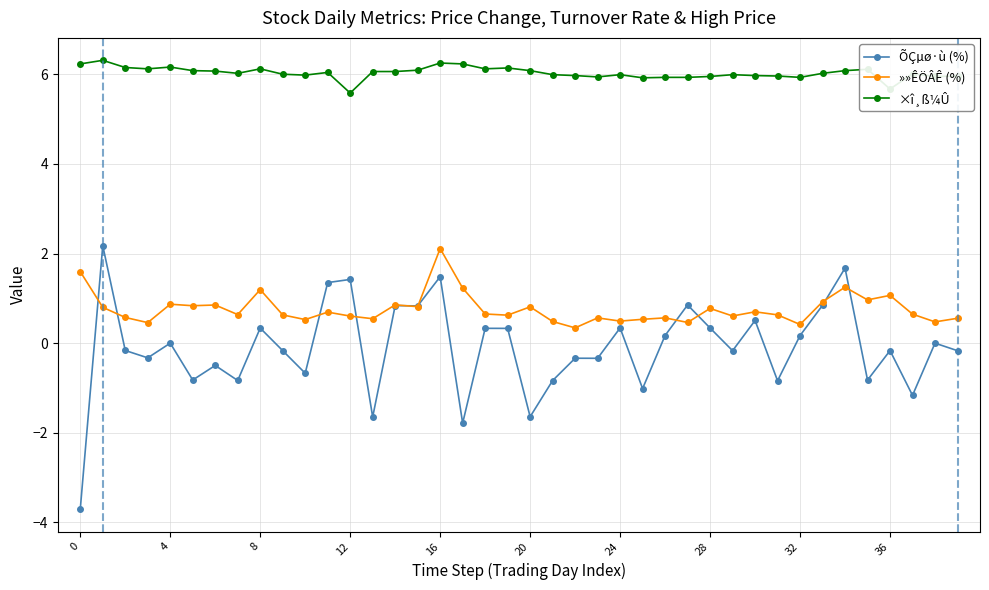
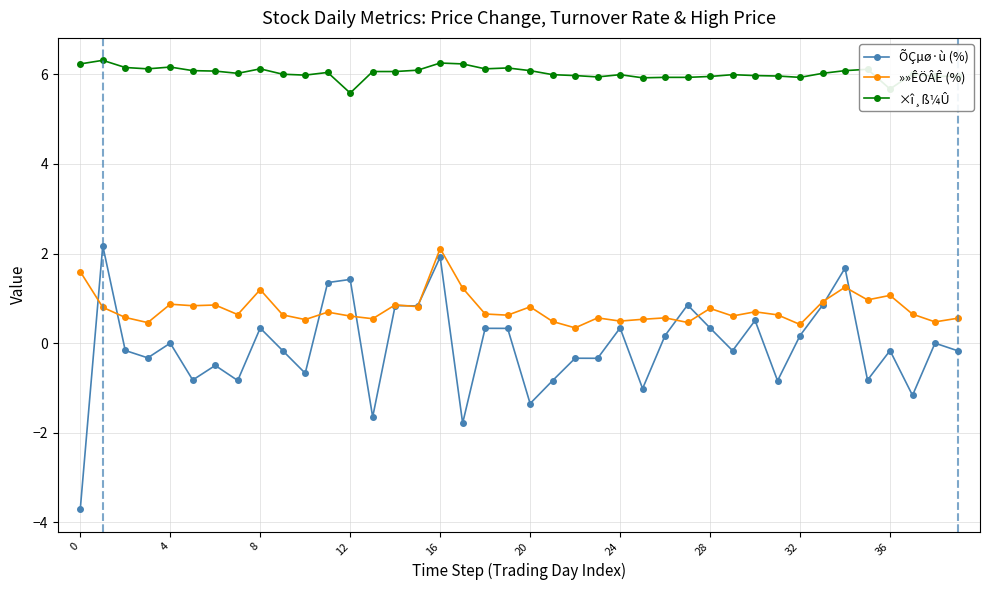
  {
    "ÕÇµø·ù (%)": {
      "0": -3.7,
      "4": 0.0,
      "8": 0.3,
      "12": 1.4,
-     "16": 1.5,
-     "20": -1.6,
+     "16": 1.9,
+     "20": -1.3,
      "24": 0.3,
      "28": 0.3,
      "32": 0.2,
      "36": -0.2
    },
    "»»ÊÖÂÊ (%)": {
      "0": 1.6,
      "4": 0.9,
      "8": 1.2,
      "12": 0.6,
      "16": 2.1,
      "20": 0.8,
      "24": 0.5,
      "28": 0.8,
      "32": 0.4,
      "36": 1.1
    },
    "×î¸ß¼Û": {
      "0": 6.2,
      "4": 6.2,
      "8": 6.1,
      "12": 5.6,
      "16": 6.3,
      "20": 6.1,
      "24": 6.0,
      "28": 6.0,
      "32": 5.9
    }
  }
